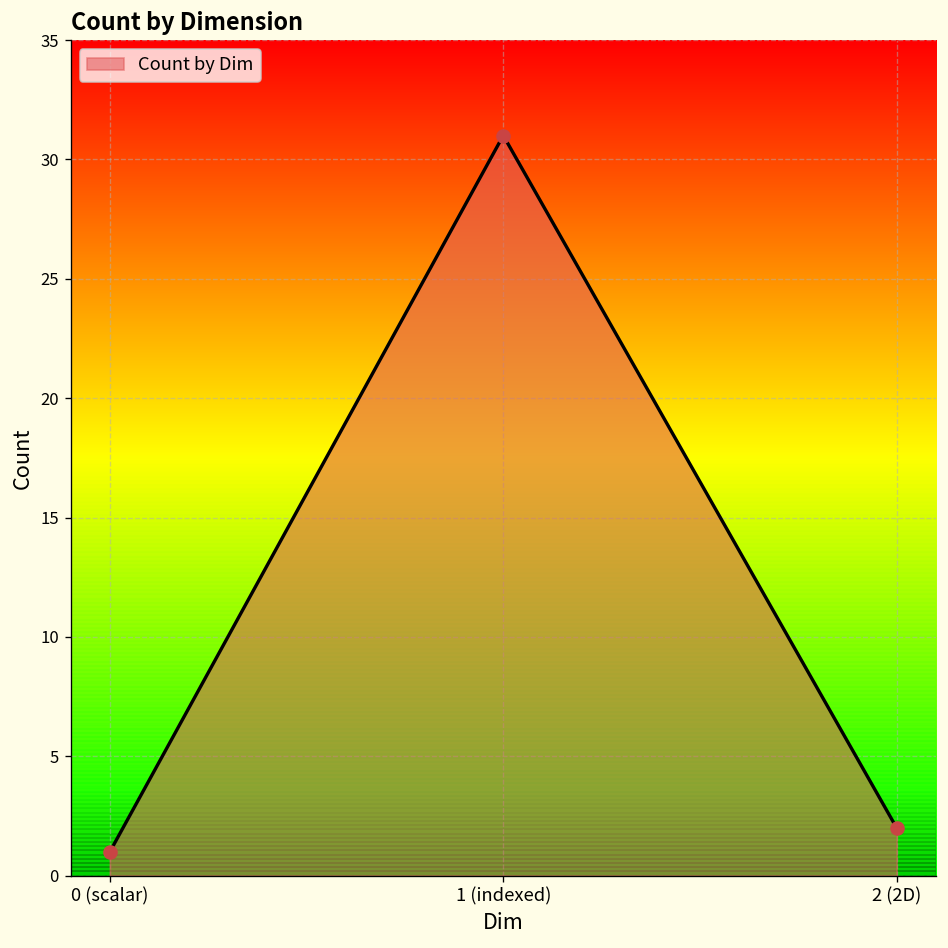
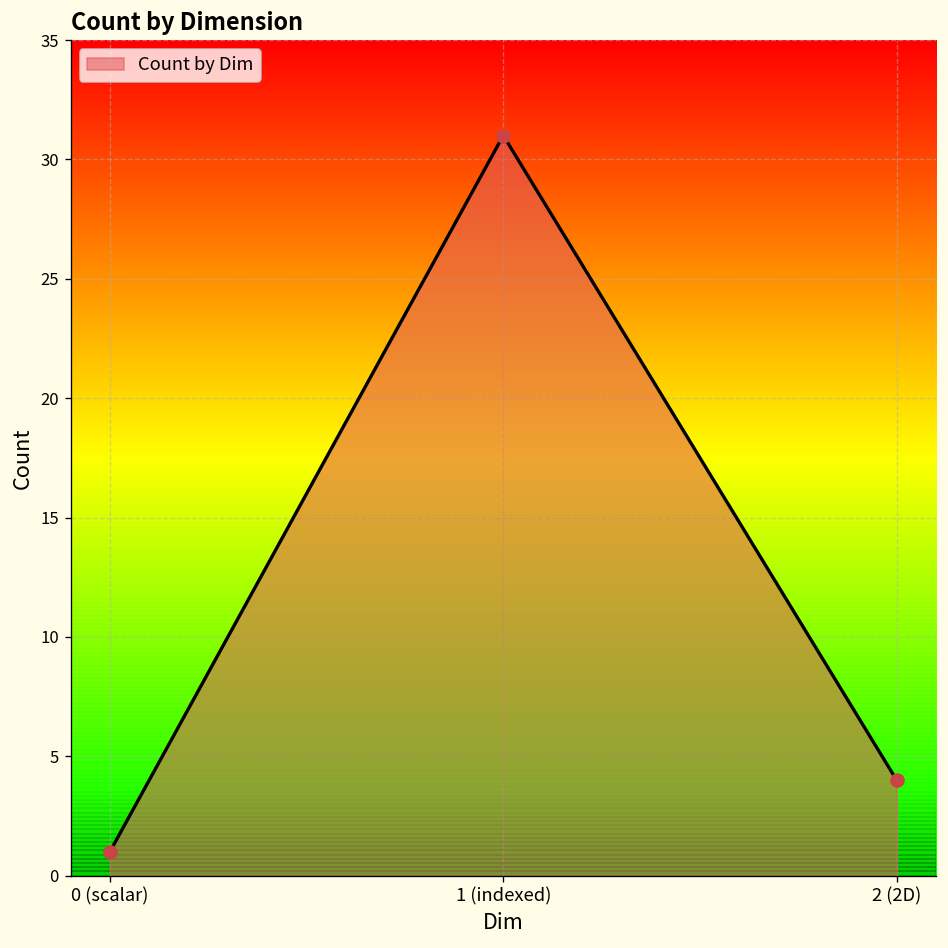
  {
    "0 (scalar)": 1,
    "1 (indexed)": 31,
-   "2 (2D)": 2
+   "2 (2D)": 4
  }
